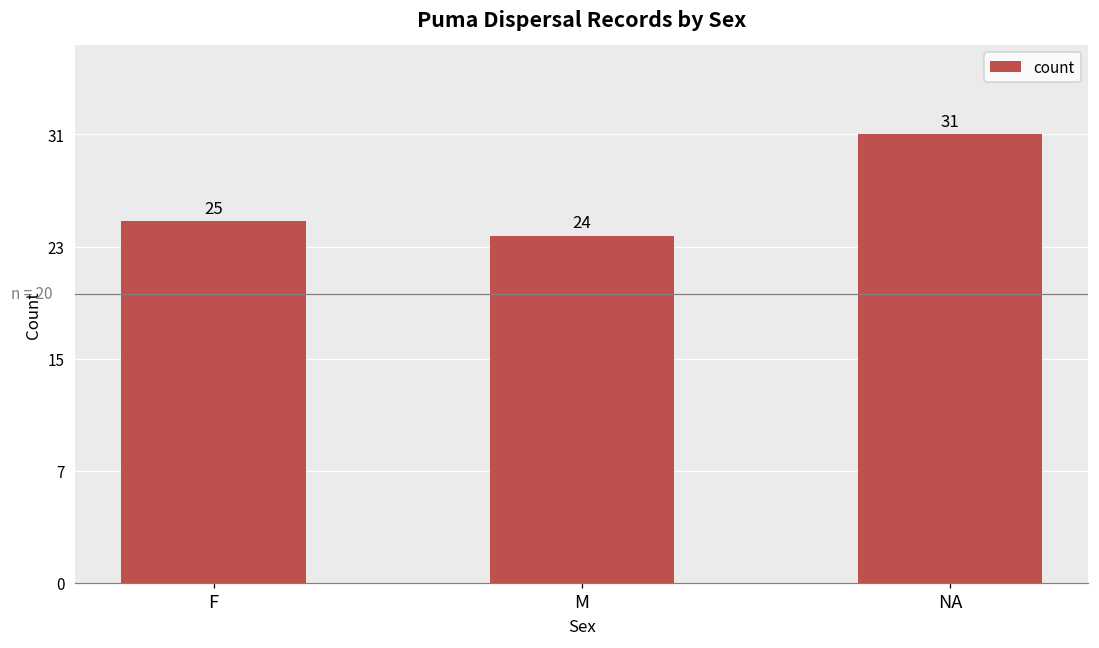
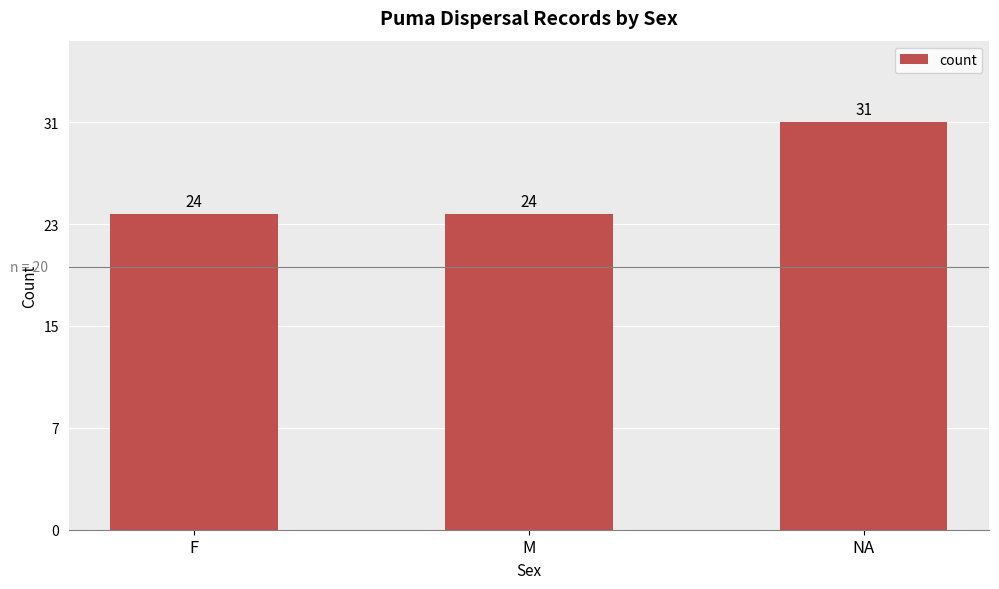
  {
-   "F": 25,
+   "F": 24,
    "M": 24,
    "NA": 31
  }
